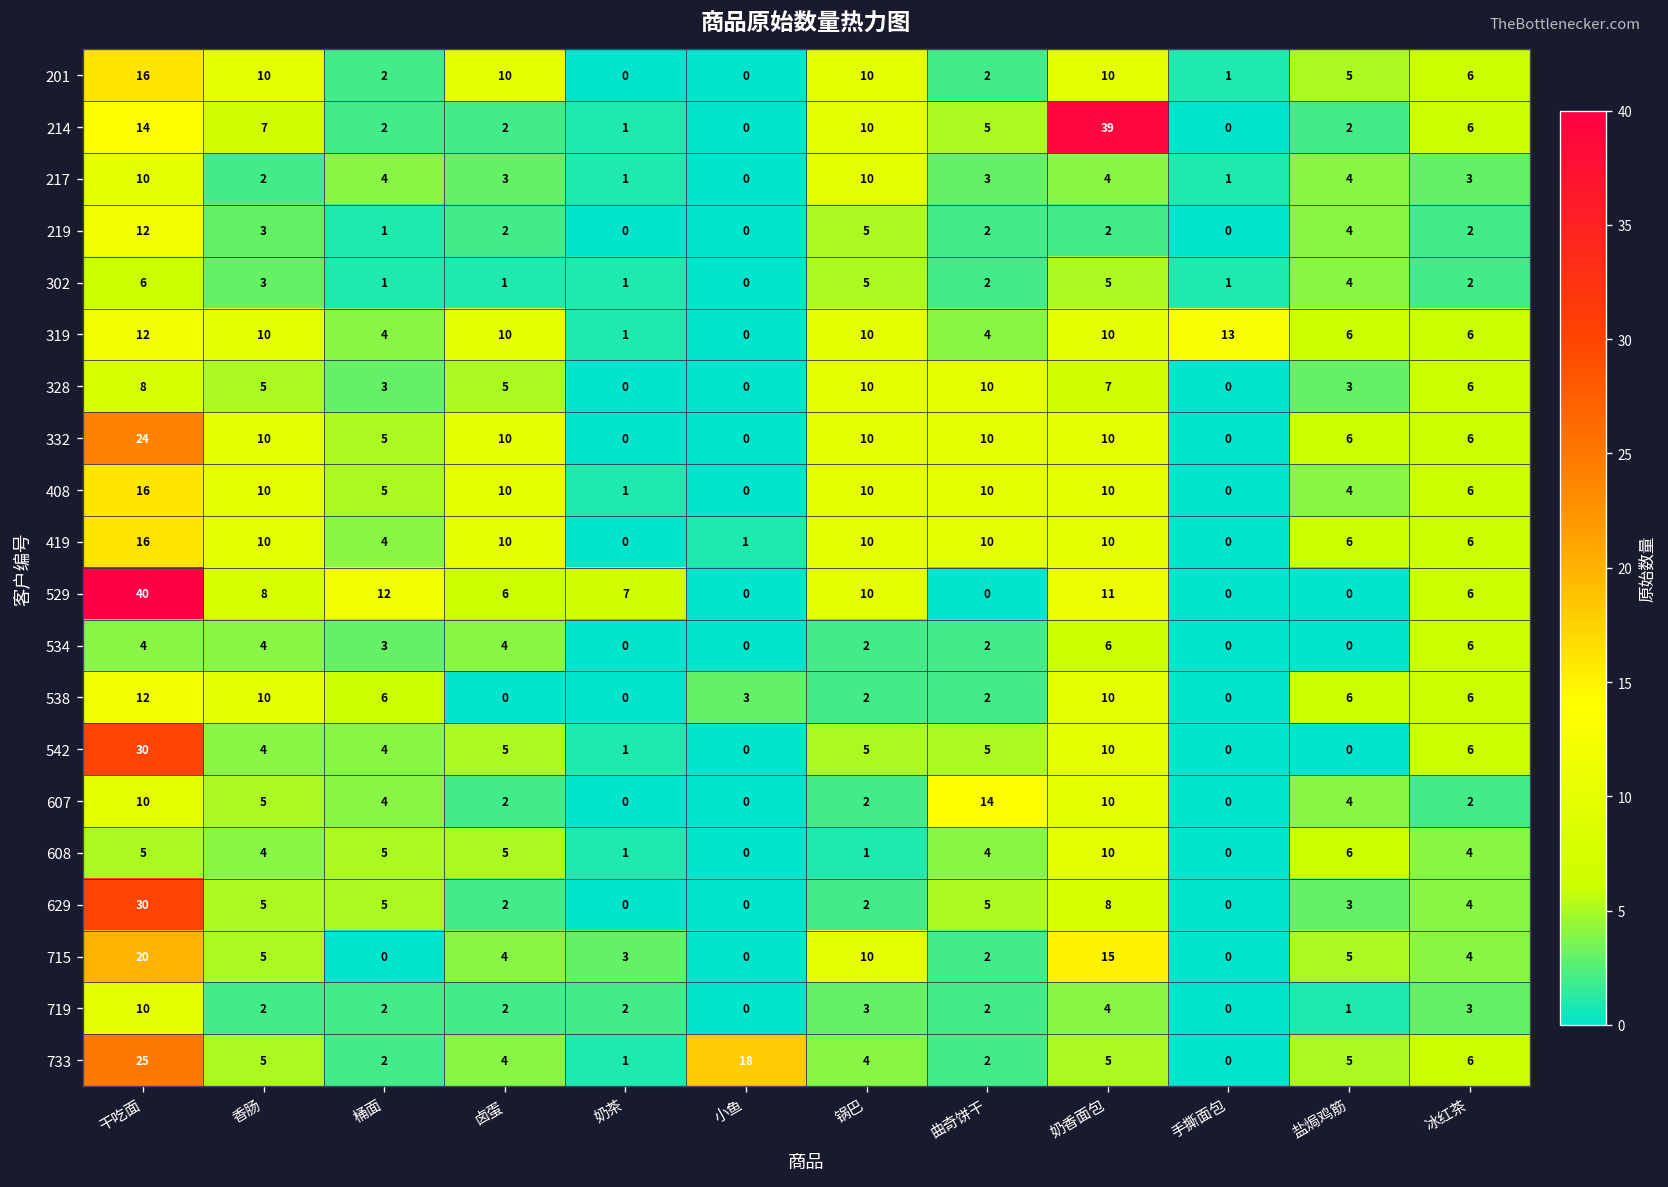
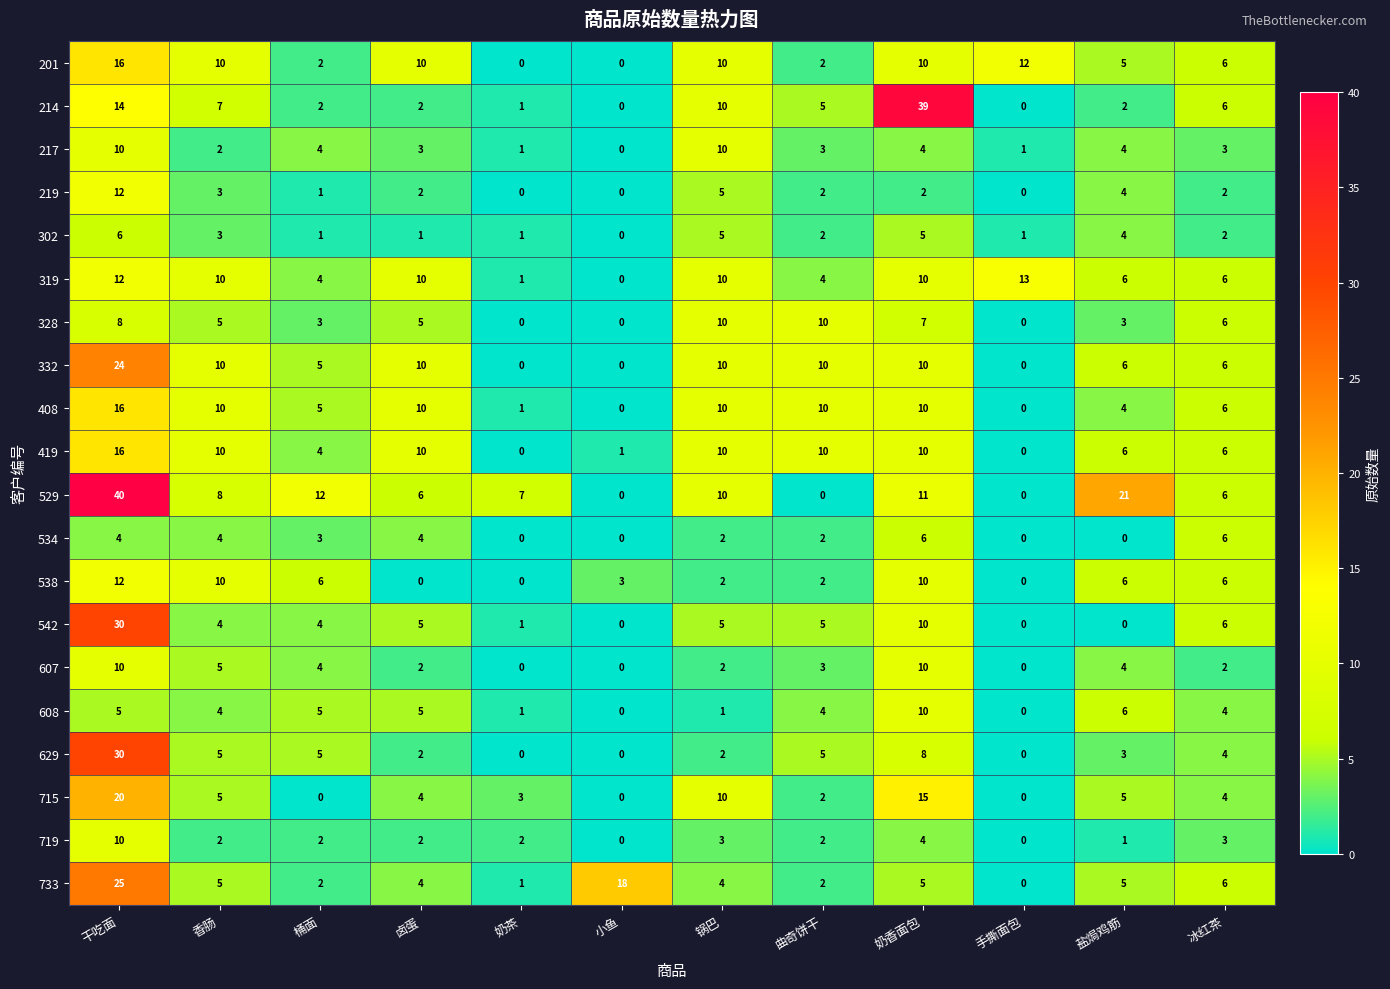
  {
    "201": {
      "干吃面": 16,
      "香肠": 10,
      "桶面": 2,
      "卤蛋": 10,
      "奶茶": 0,
      "小鱼": 0,
      "锅巴": 10,
      "曲奇饼干": 2,
      "奶香面包": 10,
-     "手撕面包": 1,
+     "手撕面包": 12,
      "盐焗鸡筋": 5,
      "冰红茶": 6
    },
    "529": {
      "干吃面": 40,
      "香肠": 8,
      "桶面": 12,
      "卤蛋": 6,
      "奶茶": 7,
      "小鱼": 0,
      "锅巴": 10,
      "曲奇饼干": 0,
      "奶香面包": 11,
      "手撕面包": 0,
-     "盐焗鸡筋": 0,
+     "盐焗鸡筋": 21,
      "冰红茶": 6
    },
    "607": {
      "干吃面": 10,
      "香肠": 5,
      "桶面": 4,
      "卤蛋": 2,
      "奶茶": 0,
      "小鱼": 0,
      "锅巴": 2,
-     "曲奇饼干": 14,
+     "曲奇饼干": 3,
      "奶香面包": 10,
      "手撕面包": 0,
      "盐焗鸡筋": 4,
      "冰红茶": 2
    }
  }
